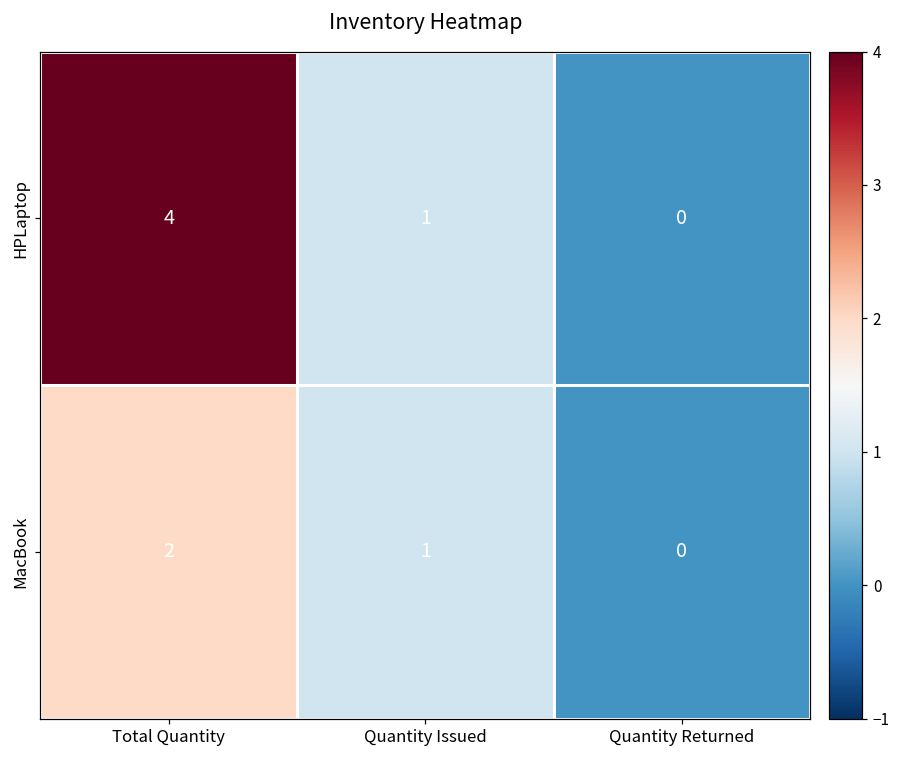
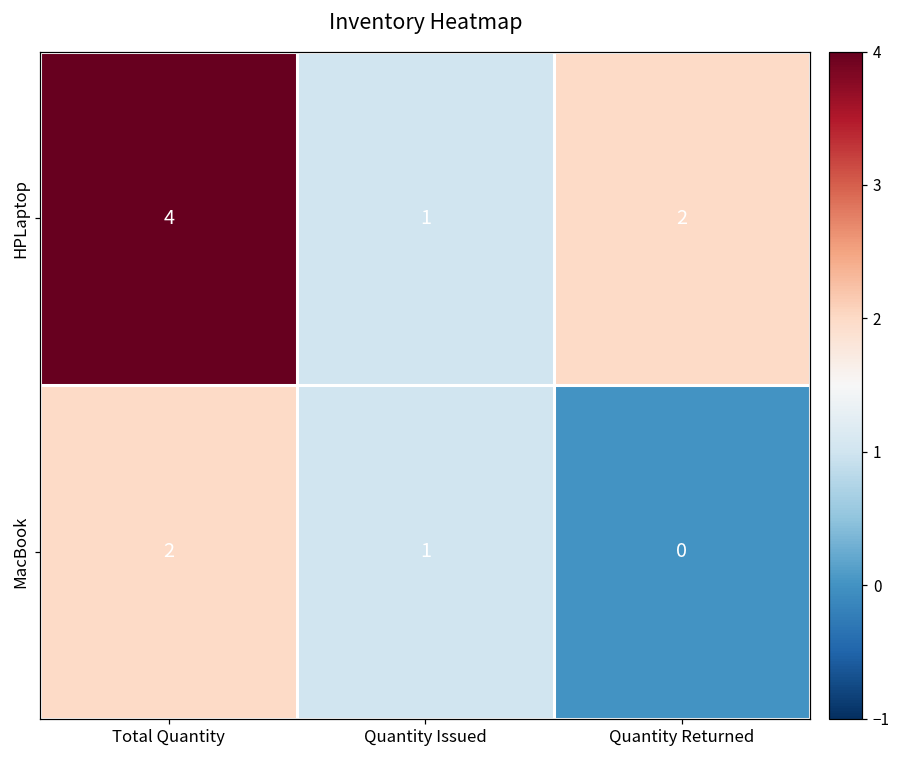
  {
    "HPLaptop": {
      "Total Quantity": 4,
-     "Quantity Returned": 0
+     "Quantity Returned": 2
    },
    "MacBook": {
      "Total Quantity": 2,
      "Quantity Returned": 0
    }
  }
